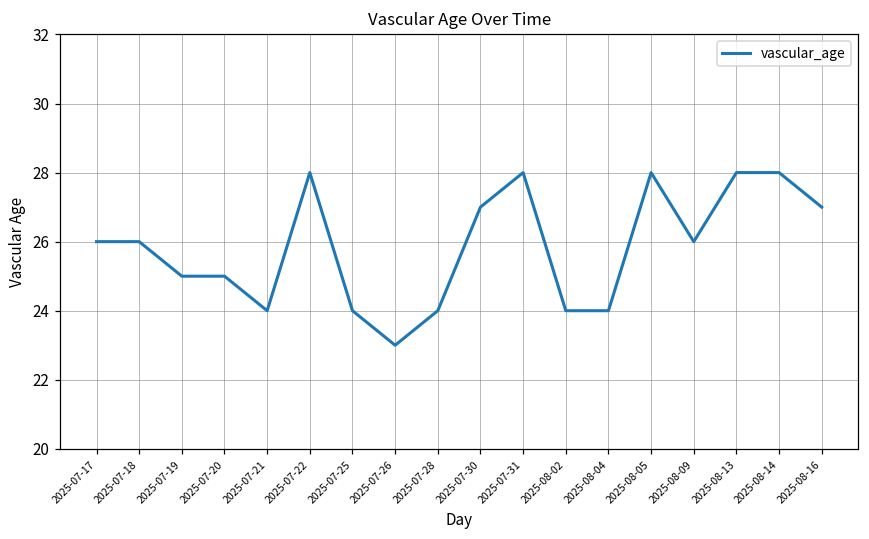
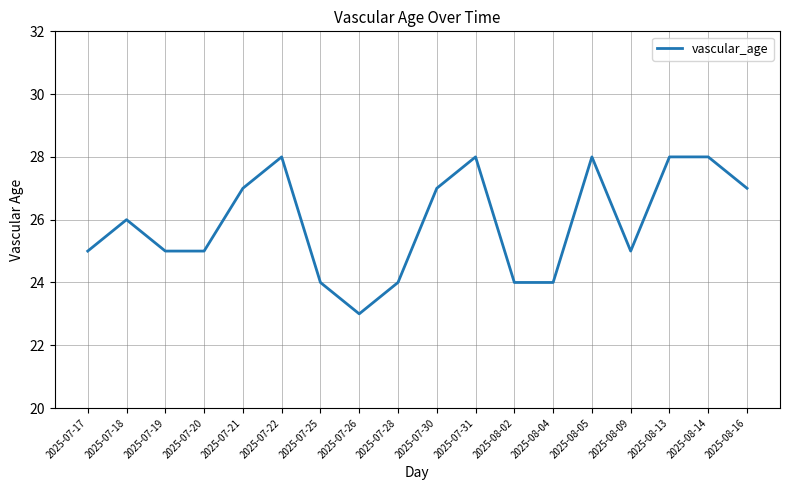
  {
-   "2025-07-17": 26,
+   "2025-07-17": 25,
    "2025-07-18": 26,
    "2025-07-19": 25,
    "2025-07-20": 25,
-   "2025-07-21": 24,
+   "2025-07-21": 27,
    "2025-07-22": 28,
    "2025-07-25": 24,
    "2025-07-26": 23,
    "2025-07-28": 24,
    "2025-07-30": 27,
    "2025-07-31": 28,
    "2025-08-02": 24,
    "2025-08-04": 24,
    "2025-08-05": 28,
-   "2025-08-09": 26,
+   "2025-08-09": 25,
    "2025-08-13": 28,
    "2025-08-14": 28,
    "2025-08-16": 27
  }
